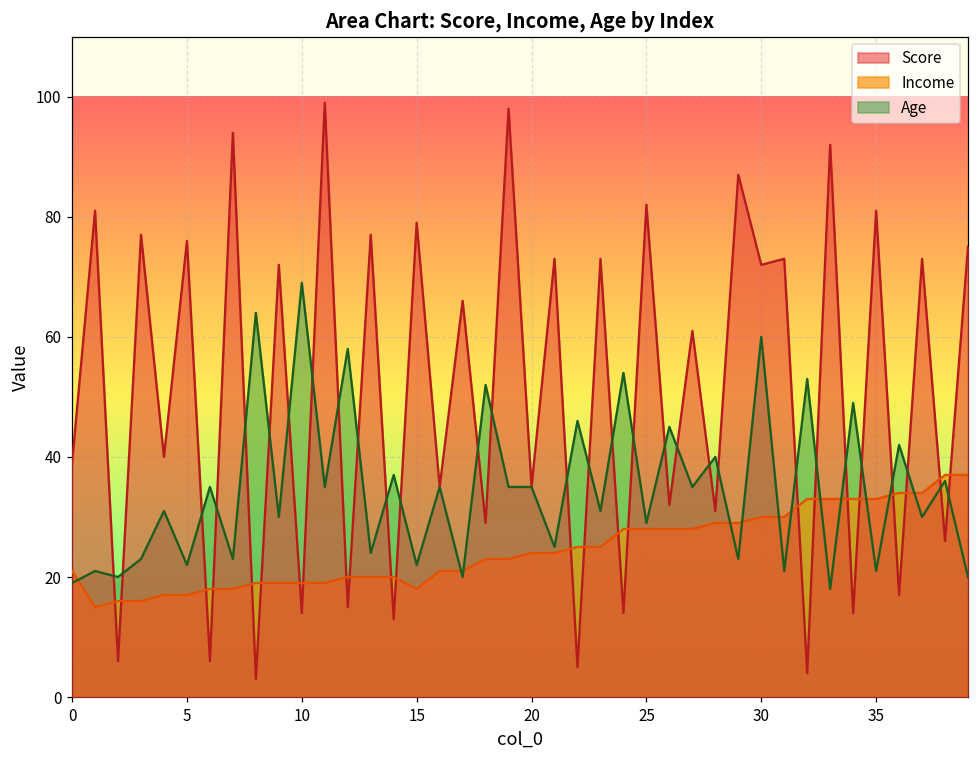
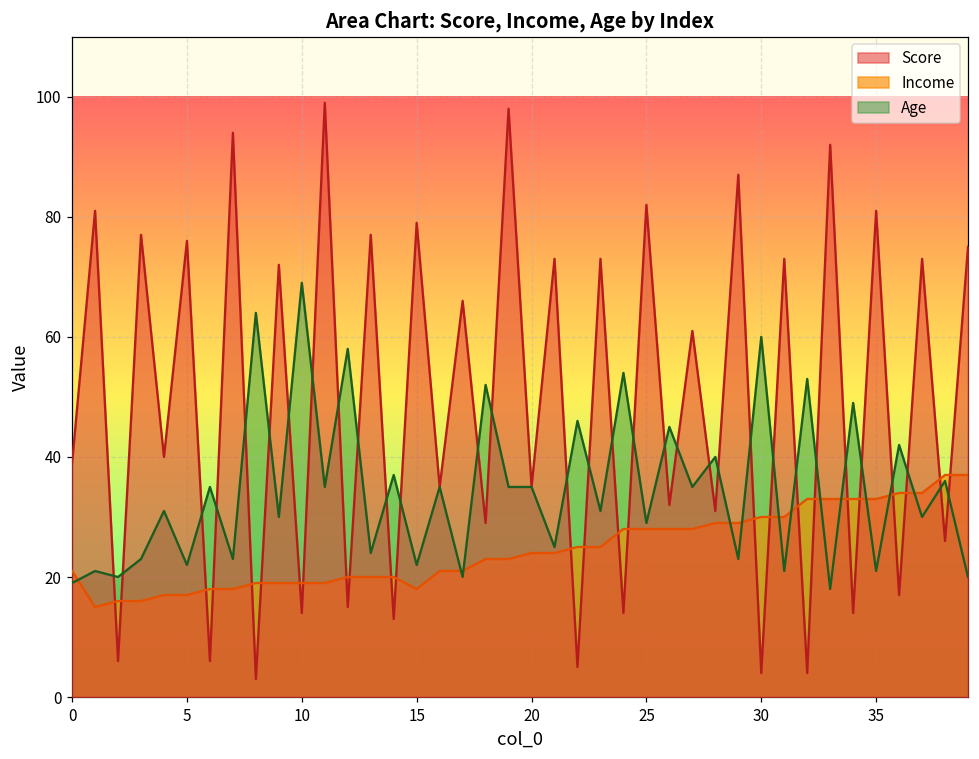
  {
    "Score": {
      "0": 39,
      "5": 76,
      "10": 14,
      "15": 79,
      "25": 82,
-     "30": 72,
+     "30": 4,
      "35": 81
    },
    "Income": {
      "0": 21,
      "5": 17,
      "10": 19,
      "15": 18,
      "20": 24,
      "25": 28,
      "30": 30,
      "35": 33
    },
    "Age": {
      "0": 19,
      "5": 22,
      "10": 69,
      "15": 22,
      "25": 29,
      "30": 60,
      "35": 21
    }
  }
